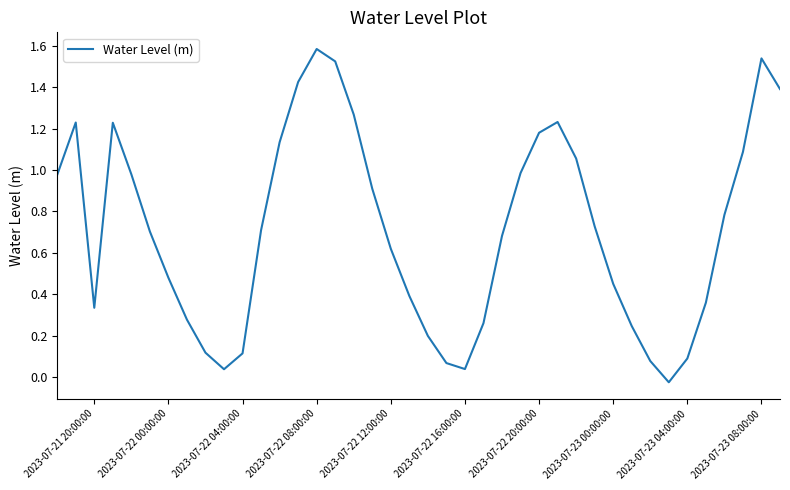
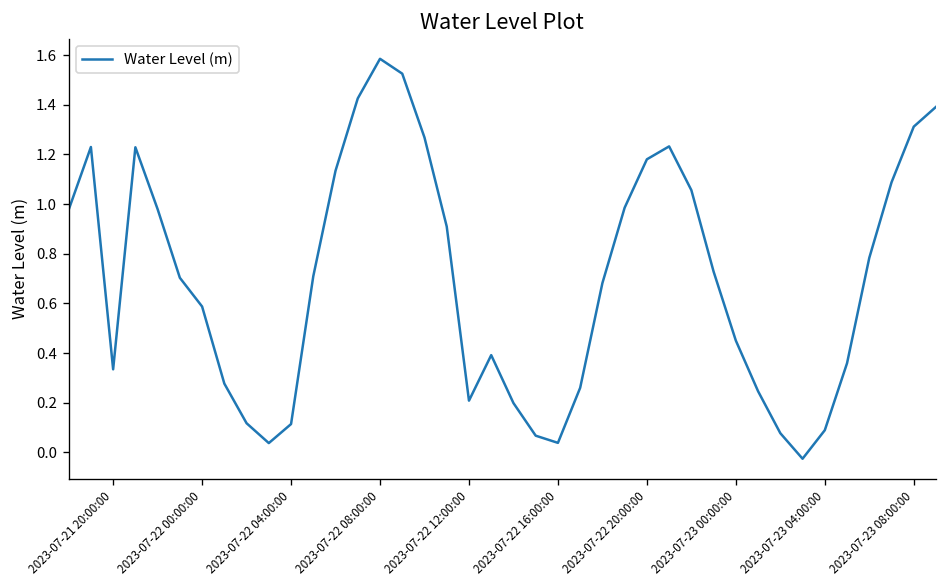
  {
    "2023-07-21 20:00:00": 0.33,
-   "2023-07-22 00:00:00": 0.48,
+   "2023-07-22 00:00:00": 0.59,
    "2023-07-22 04:00:00": 0.11,
    "2023-07-22 08:00:00": 1.59,
-   "2023-07-22 12:00:00": 0.62,
+   "2023-07-22 12:00:00": 0.21,
    "2023-07-22 16:00:00": 0.04,
    "2023-07-22 20:00:00": 1.18,
    "2023-07-23 00:00:00": 0.45,
    "2023-07-23 04:00:00": 0.09,
-   "2023-07-23 08:00:00": 1.54
+   "2023-07-23 08:00:00": 1.31
  }
